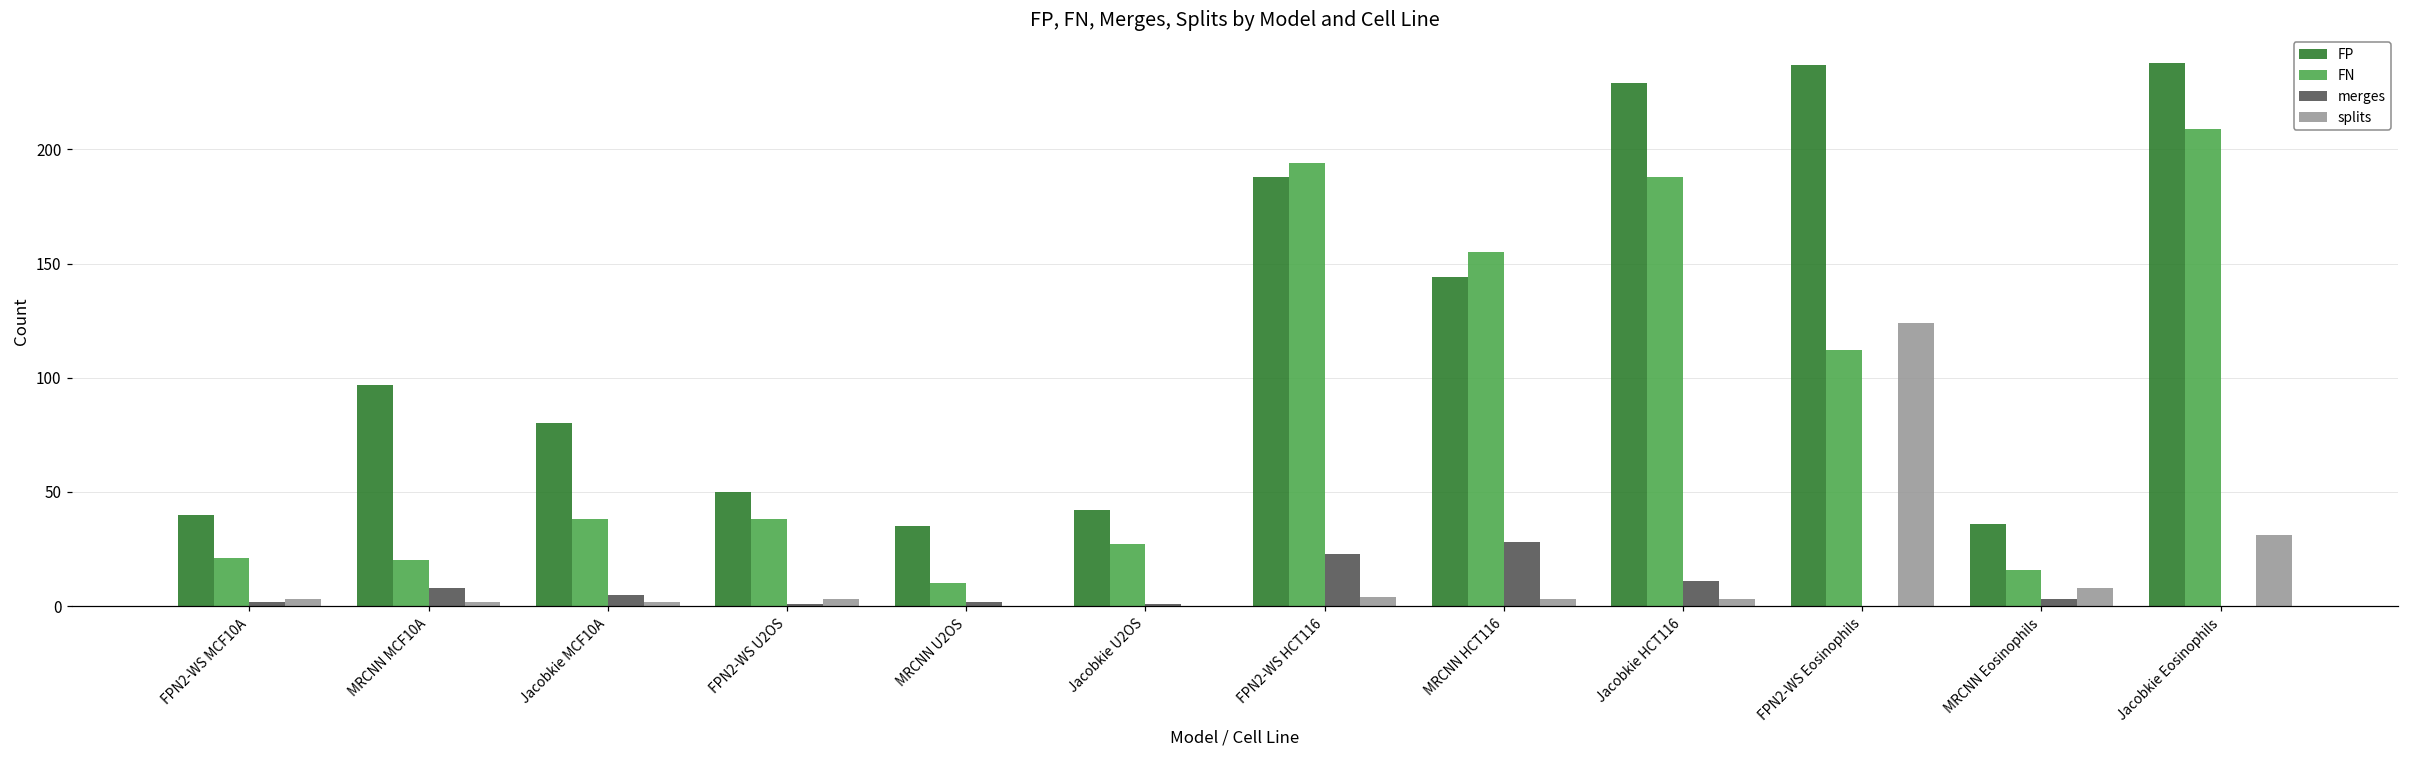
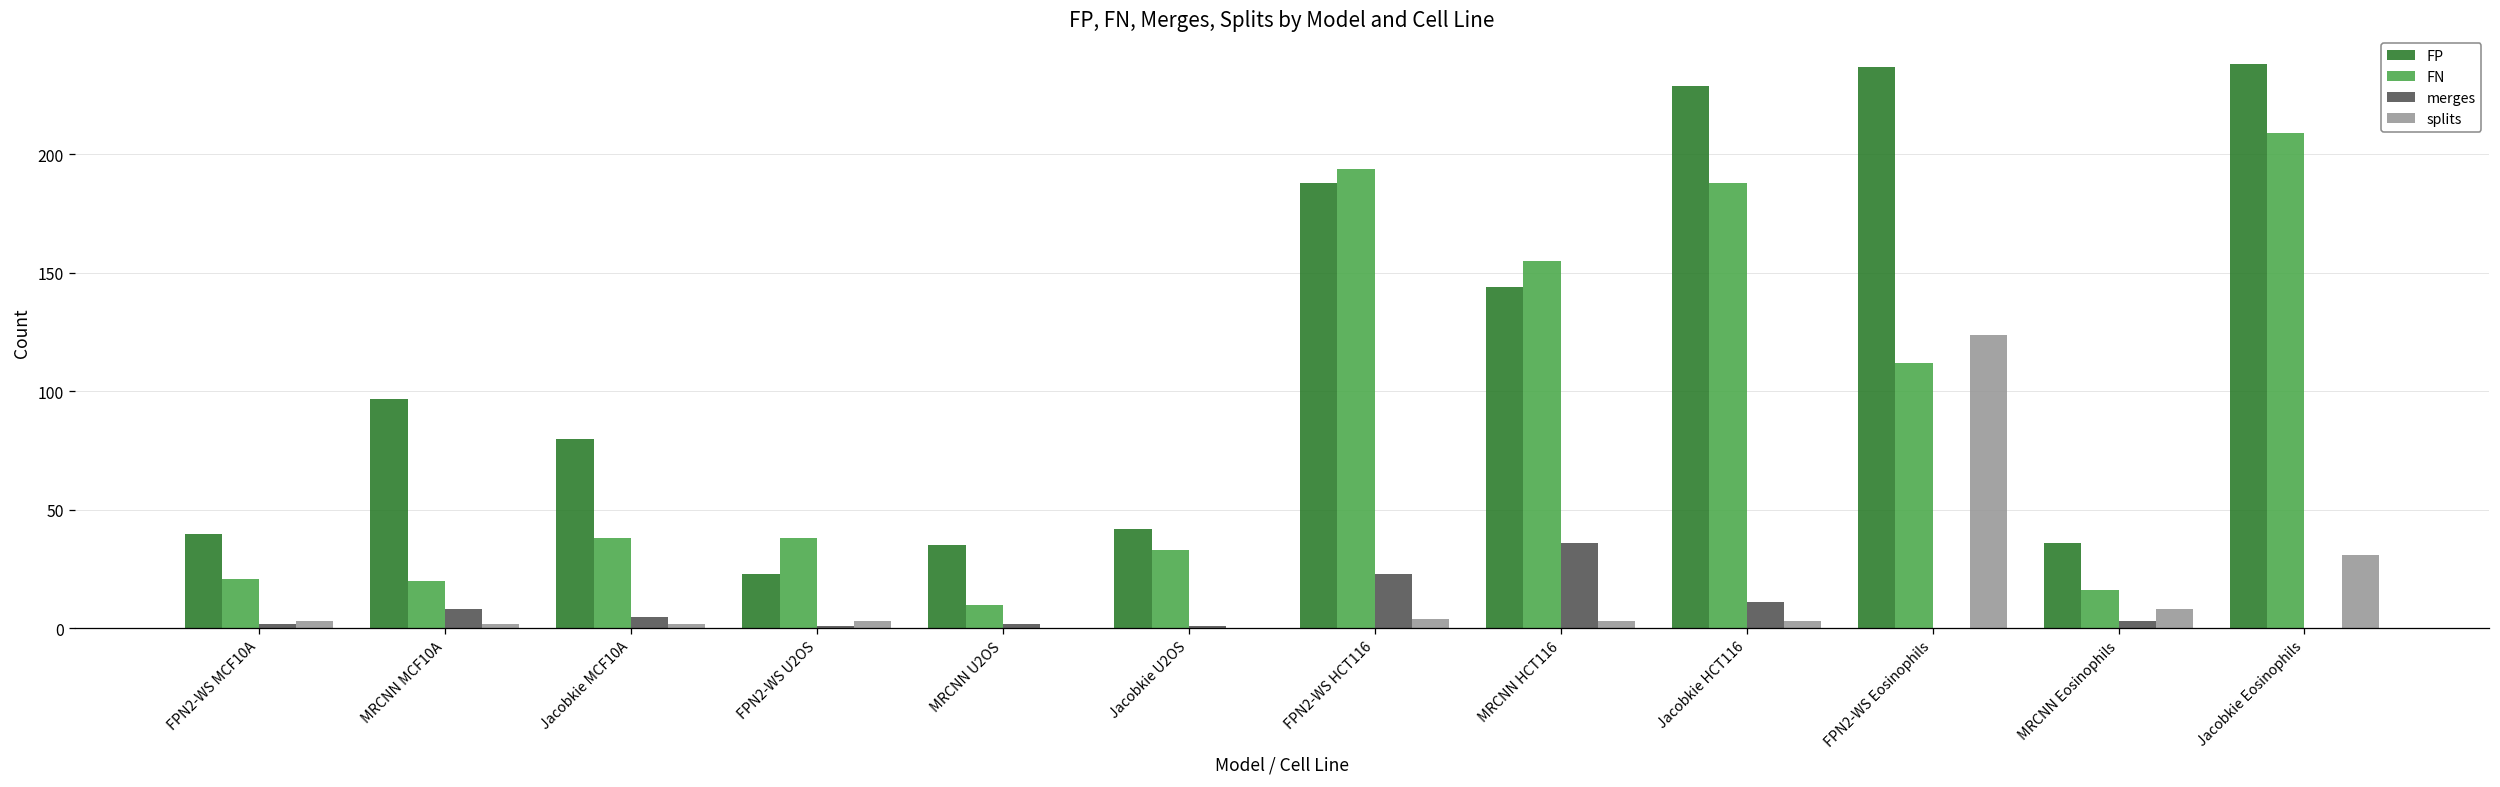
  {
    "FP": {
      "FPN2-WS MCF10A": 40,
      "MRCNN MCF10A": 97,
      "Jacobkie MCF10A": 80,
-     "FPN2-WS U2OS": 50,
+     "FPN2-WS U2OS": 23,
      "MRCNN U2OS": 35,
      "Jacobkie U2OS": 42,
      "FPN2-WS HCT116": 188,
      "MRCNN HCT116": 144,
      "Jacobkie HCT116": 229,
      "FPN2-WS Eosinophils": 237,
      "MRCNN Eosinophils": 36,
      "Jacobkie Eosinophils": 238
    },
    "FN": {
      "FPN2-WS MCF10A": 21,
      "MRCNN MCF10A": 20,
      "Jacobkie MCF10A": 38,
      "FPN2-WS U2OS": 38,
      "MRCNN U2OS": 10,
-     "Jacobkie U2OS": 27,
+     "Jacobkie U2OS": 33,
      "FPN2-WS HCT116": 194,
      "MRCNN HCT116": 155,
      "Jacobkie HCT116": 188,
      "FPN2-WS Eosinophils": 112,
      "MRCNN Eosinophils": 16,
      "Jacobkie Eosinophils": 209
    },
    "merges": {
      "FPN2-WS MCF10A": 2,
      "MRCNN MCF10A": 8,
      "Jacobkie MCF10A": 5,
      "MRCNN U2OS": 2,
      "FPN2-WS HCT116": 23,
-     "MRCNN HCT116": 28,
+     "MRCNN HCT116": 36,
      "Jacobkie HCT116": 11,
      "FPN2-WS Eosinophils": 0,
      "MRCNN Eosinophils": 3,
      "Jacobkie Eosinophils": 0
    },
    "splits": {
      "FPN2-WS MCF10A": 3,
      "MRCNN MCF10A": 2,
      "Jacobkie MCF10A": 2,
      "FPN2-WS U2OS": 3,
      "MRCNN U2OS": 0,
      "Jacobkie U2OS": 0,
      "FPN2-WS HCT116": 4,
      "MRCNN HCT116": 3,
      "Jacobkie HCT116": 3,
      "FPN2-WS Eosinophils": 124,
      "MRCNN Eosinophils": 8,
      "Jacobkie Eosinophils": 31
    }
  }
